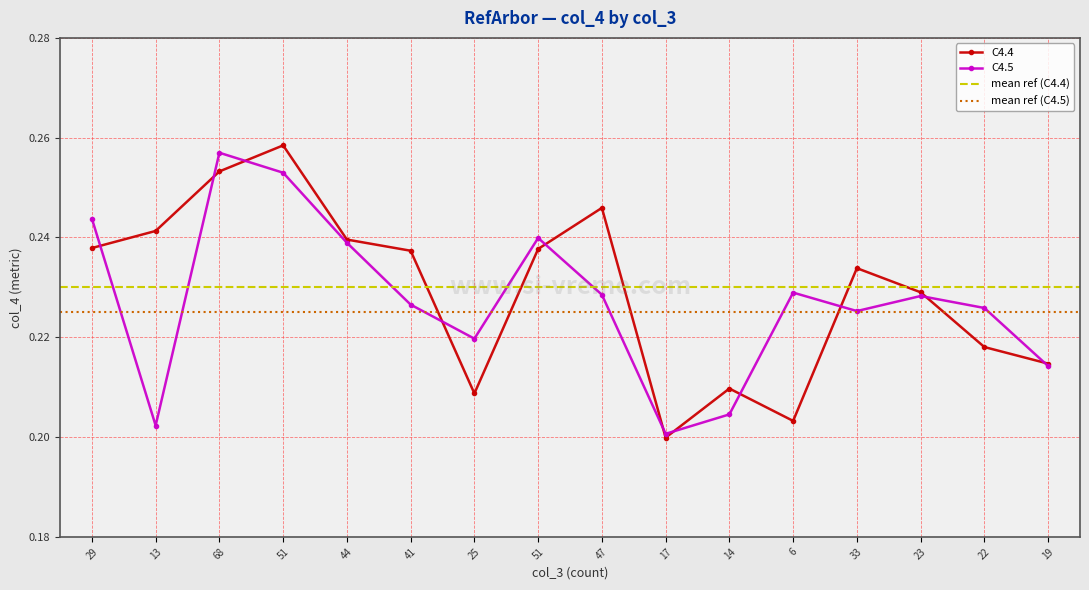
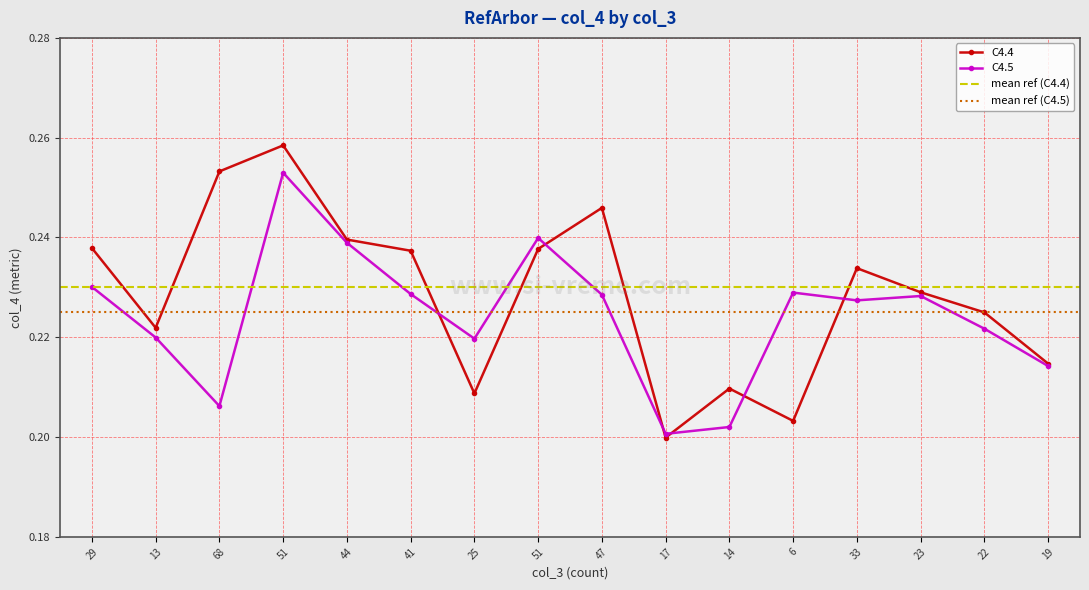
  {
    "C4.4": {
      "29": 0.238,
-     "13": 0.241,
+     "13": 0.222,
      "68": 0.253,
      "44": 0.240,
      "41": 0.237,
      "25": 0.209,
      "47": 0.246,
      "17": 0.200,
      "14": 0.210,
      "6": 0.203,
      "33": 0.234,
      "23": 0.229,
-     "22": 0.218
+     "22": 0.225
    },
    "C4.5": {
-     "29": 0.244,
-     "13": 0.202,
-     "68": 0.257,
+     "29": 0.230,
+     "13": 0.220,
+     "68": 0.206,
      "44": 0.239,
-     "41": 0.227,
+     "41": 0.229,
      "25": 0.220,
      "47": 0.229,
      "17": 0.201,
-     "14": 0.205,
+     "14": 0.202,
      "6": 0.229,
-     "33": 0.225,
+     "33": 0.227,
      "23": 0.228,
-     "22": 0.226
+     "22": 0.222
    }
  }
